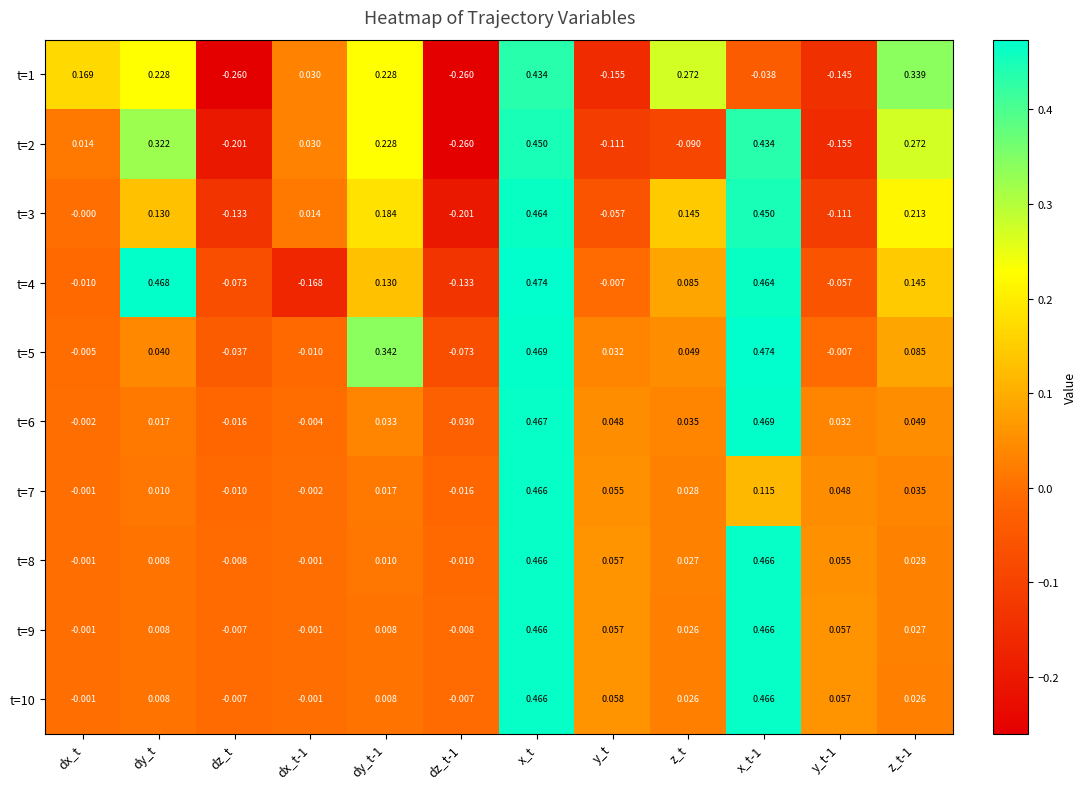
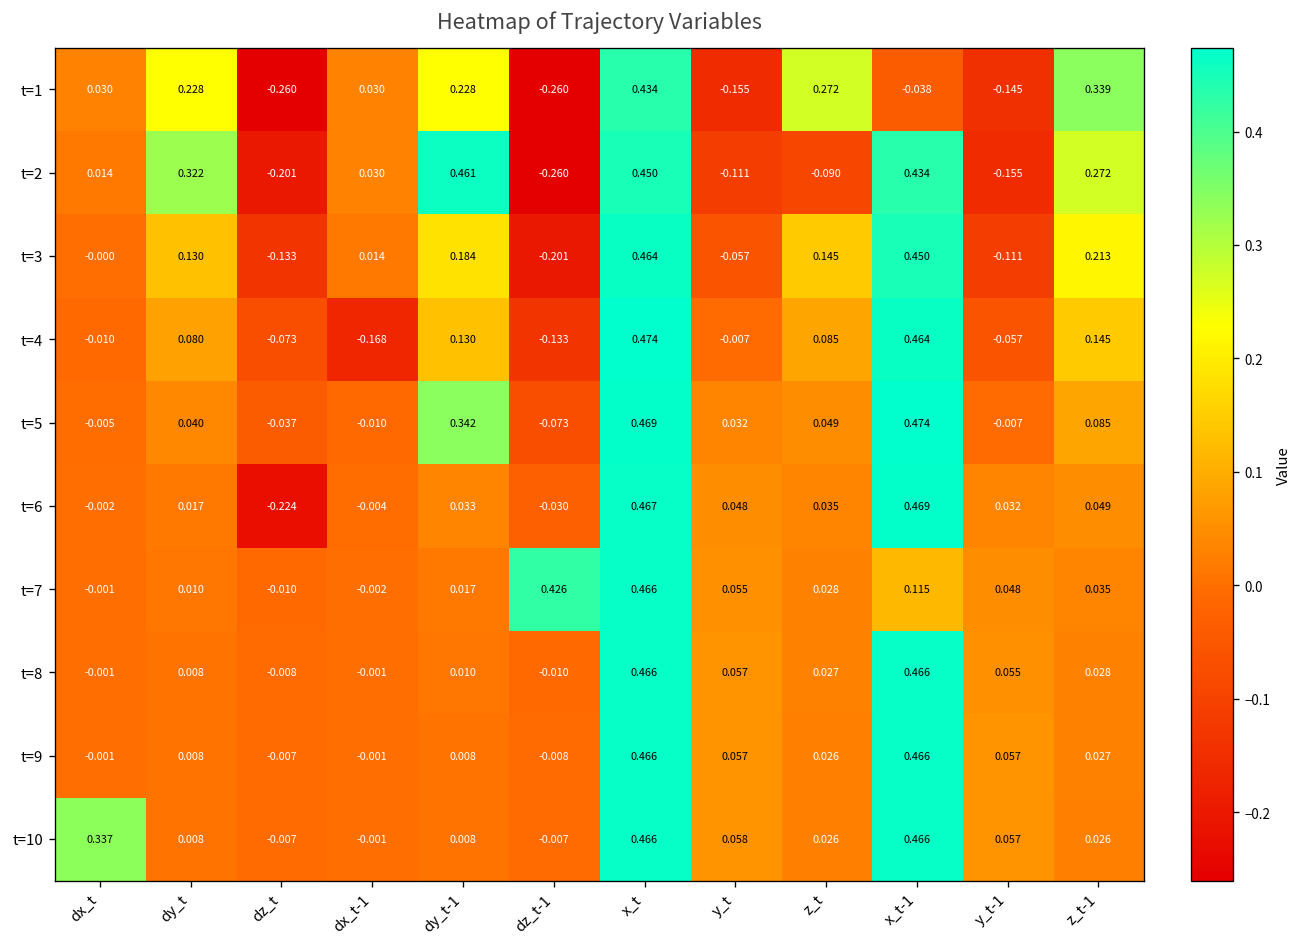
  {
    "t=1": {
-     "dx_t": 0.169,
+     "dx_t": 0.030,
      "dy_t": 0.228,
      "dz_t": -0.260,
      "dx_t-1": 0.030,
      "dy_t-1": 0.228,
      "dz_t-1": -0.260,
      "x_t": 0.434,
      "y_t": -0.155,
      "z_t": 0.272,
      "x_t-1": -0.038,
      "y_t-1": -0.145,
      "z_t-1": 0.339
    },
    "t=2": {
      "dx_t": 0.014,
      "dy_t": 0.322,
      "dz_t": -0.201,
      "dx_t-1": 0.030,
-     "dy_t-1": 0.228,
+     "dy_t-1": 0.461,
      "dz_t-1": -0.260,
      "x_t": 0.450,
      "y_t": -0.111,
      "z_t": -0.090,
      "x_t-1": 0.434,
      "y_t-1": -0.155,
      "z_t-1": 0.272
    },
    "t=3": {
      "dx_t": -0.000,
      "dy_t": 0.130,
      "dz_t": -0.133,
      "dx_t-1": 0.014,
      "dy_t-1": 0.184,
      "dz_t-1": -0.201,
      "x_t": 0.464,
      "y_t": -0.057,
      "z_t": 0.145,
      "x_t-1": 0.450,
      "y_t-1": -0.111,
      "z_t-1": 0.213
    },
    "t=4": {
      "dx_t": -0.010,
-     "dy_t": 0.468,
+     "dy_t": 0.080,
      "dz_t": -0.073,
      "dx_t-1": -0.168,
      "dy_t-1": 0.130,
      "dz_t-1": -0.133,
      "x_t": 0.474,
      "y_t": -0.007,
      "z_t": 0.085,
      "x_t-1": 0.464,
      "y_t-1": -0.057,
      "z_t-1": 0.145
    },
    "t=5": {
      "dx_t": -0.005,
      "dy_t": 0.040,
      "dz_t": -0.037,
      "dx_t-1": -0.010,
      "dy_t-1": 0.342,
      "dz_t-1": -0.073,
      "x_t": 0.469,
      "y_t": 0.032,
      "z_t": 0.049,
      "x_t-1": 0.474,
      "y_t-1": -0.007,
      "z_t-1": 0.085
    },
    "t=6": {
      "dx_t": -0.002,
      "dy_t": 0.017,
-     "dz_t": -0.016,
+     "dz_t": -0.224,
      "dx_t-1": -0.004,
      "dy_t-1": 0.033,
      "dz_t-1": -0.030,
      "x_t": 0.467,
      "y_t": 0.048,
      "z_t": 0.035,
      "x_t-1": 0.469,
      "y_t-1": 0.032,
      "z_t-1": 0.049
    },
    "t=7": {
      "dx_t": -0.001,
      "dy_t": 0.010,
      "dz_t": -0.010,
      "dx_t-1": -0.002,
      "dy_t-1": 0.017,
-     "dz_t-1": -0.016,
+     "dz_t-1": 0.426,
      "x_t": 0.466,
      "y_t": 0.055,
      "z_t": 0.028,
      "x_t-1": 0.115,
      "y_t-1": 0.048,
      "z_t-1": 0.035
    },
    "t=8": {
      "dx_t": -0.001,
      "dy_t": 0.008,
      "dz_t": -0.008,
      "dx_t-1": -0.001,
      "dy_t-1": 0.010,
      "dz_t-1": -0.010,
      "x_t": 0.466,
      "y_t": 0.057,
      "z_t": 0.027,
      "x_t-1": 0.466,
      "y_t-1": 0.055,
      "z_t-1": 0.028
    },
    "t=9": {
      "dx_t": -0.001,
      "dy_t": 0.008,
      "dz_t": -0.007,
      "dx_t-1": -0.001,
      "dy_t-1": 0.008,
      "dz_t-1": -0.008,
      "x_t": 0.466,
      "y_t": 0.057,
      "z_t": 0.026,
      "x_t-1": 0.466,
      "y_t-1": 0.057,
      "z_t-1": 0.027
    },
    "t=10": {
-     "dx_t": -0.001,
+     "dx_t": 0.337,
      "dy_t": 0.008,
      "dz_t": -0.007,
      "dx_t-1": -0.001,
      "dy_t-1": 0.008,
      "dz_t-1": -0.007,
      "x_t": 0.466,
      "y_t": 0.058,
      "z_t": 0.026,
      "x_t-1": 0.466,
      "y_t-1": 0.057,
      "z_t-1": 0.026
    }
  }
